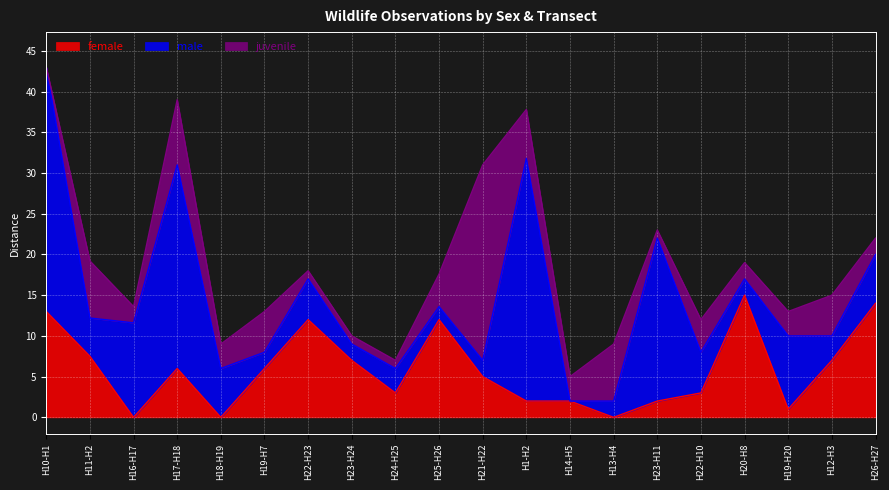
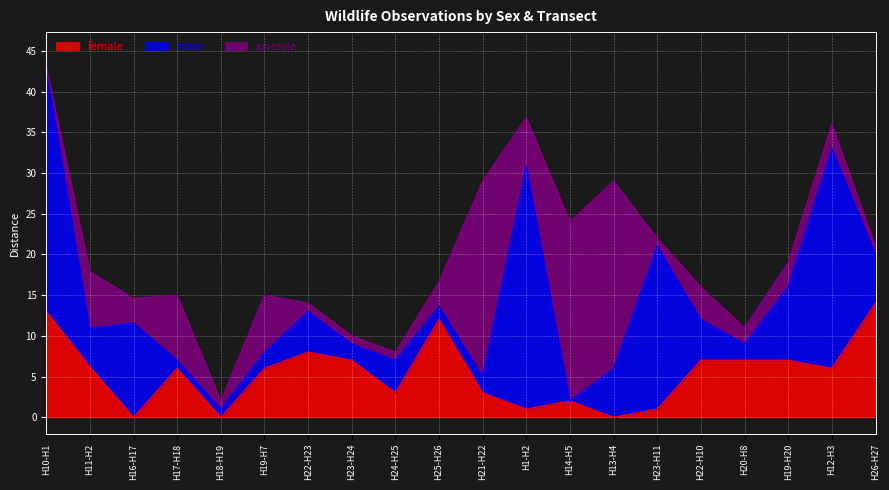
  {
    "female": {
      "H10-H1": 13,
-     "H11-H2": 8,
+     "H11-H2": 6,
      "H16-H17": 0,
      "H17-H18": 6,
      "H18-H19": 0,
      "H19-H7": 6,
-     "H22-H23": 12,
+     "H22-H23": 8,
      "H23-H24": 7,
      "H24-H25": 3,
      "H25-H26": 12,
-     "H21-H22": 5,
-     "H1-H2": 2,
+     "H21-H22": 3,
+     "H1-H2": 1,
      "H13-H4": 0,
-     "H23-H11": 2,
-     "H22-H10": 3,
-     "H20-H8": 15,
-     "H19-H20": 1,
-     "H12-H3": 7,
+     "H23-H11": 1,
+     "H22-H10": 7,
+     "H20-H8": 7,
+     "H19-H20": 7,
+     "H12-H3": 6,
      "H26-H27": 14
    },
    "male": {
      "H11-H2": 5,
      "H16-H17": 12,
-     "H17-H18": 25,
-     "H18-H19": 6,
+     "H17-H18": 1,
+     "H18-H19": 1,
      "H19-H7": 2,
      "H22-H23": 5,
      "H23-H24": 2,
-     "H24-H25": 3,
+     "H24-H25": 4,
      "H25-H26": 2,
      "H21-H22": 2,
      "H1-H2": 30,
-     "H13-H4": 2,
+     "H13-H4": 6,
      "H23-H11": 20,
      "H22-H10": 5,
      "H20-H8": 2,
      "H19-H20": 9,
-     "H12-H3": 3,
+     "H12-H3": 27,
      "H26-H27": 6
    },
    "juvenile": {
      "H11-H2": 7,
-     "H16-H17": 2,
+     "H16-H17": 3,
      "H17-H18": 8,
-     "H18-H19": 3,
-     "H19-H7": 5,
+     "H18-H19": 1,
+     "H19-H7": 7,
      "H22-H23": 1,
      "H23-H24": 1,
      "H24-H25": 1,
-     "H25-H26": 4,
+     "H25-H26": 3,
      "H21-H22": 24,
      "H1-H2": 6,
-     "H14-H5": 3,
-     "H13-H4": 7,
+     "H14-H5": 22,
+     "H13-H4": 23,
      "H23-H11": 1,
      "H22-H10": 4,
      "H20-H8": 2,
      "H19-H20": 3,
-     "H12-H3": 5,
-     "H26-H27": 2
+     "H12-H3": 3,
+     "H26-H27": 1
    }
  }
